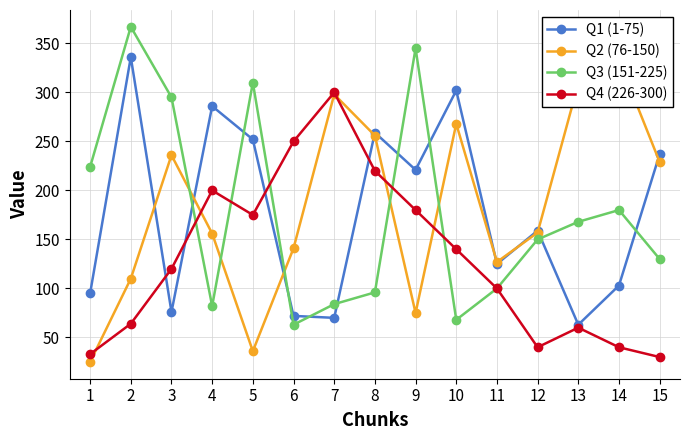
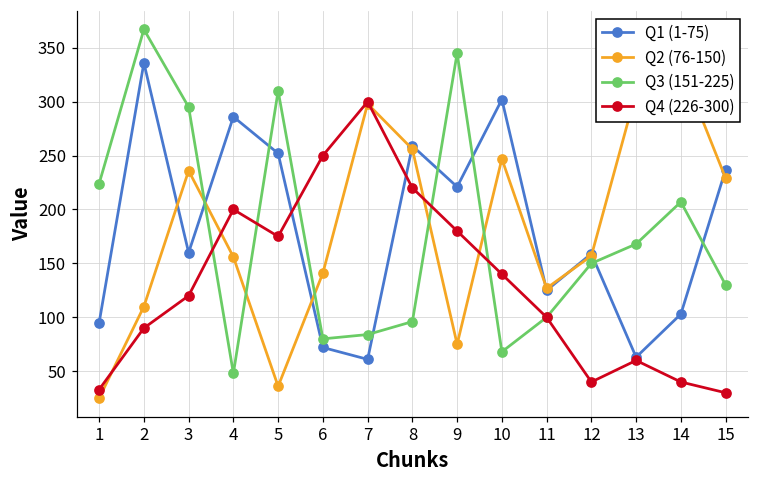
  {
    "Q1 (1-75)": {
      "1": 100,
      "2": 340,
-     "3": 80,
+     "3": 160,
      "4": 290,
      "5": 250,
      "6": 70,
-     "7": 70,
+     "7": 60,
      "8": 260,
      "9": 220,
      "10": 300,
      "13": 60,
      "14": 100,
      "15": 240
    },
    "Q2 (76-150)": {
      "1": 30,
      "2": 110,
      "3": 240,
      "4": 160,
      "5": 40,
      "6": 140,
      "8": 260,
      "9": 80,
-     "10": 270,
+     "10": 250,
      "15": 230
    },
    "Q3 (151-225)": {
      "1": 220,
      "2": 370,
      "3": 300,
-     "4": 80,
+     "4": 50,
      "5": 310,
-     "6": 60,
+     "6": 80,
      "7": 80,
      "8": 100,
      "9": 350,
      "10": 70,
      "12": 150,
      "13": 170,
-     "14": 180,
+     "14": 210,
      "15": 130
    },
    "Q4 (226-300)": {
      "1": 30,
-     "2": 60,
+     "2": 90,
      "3": 120,
      "4": 200,
      "5": 180,
      "6": 250,
      "8": 220,
      "9": 180,
      "10": 140,
      "12": 40,
      "13": 60,
      "14": 40,
      "15": 30
    }
  }
